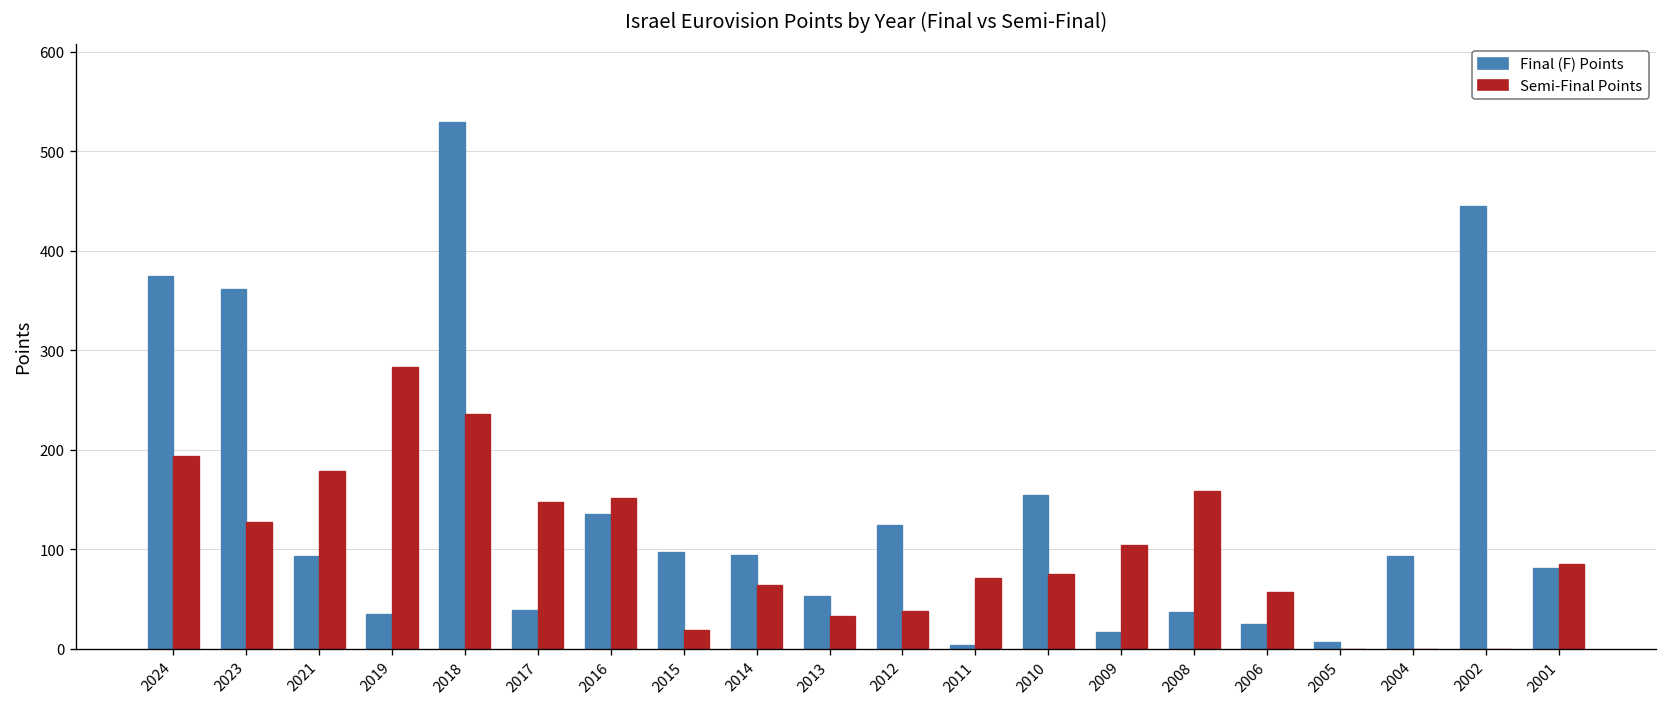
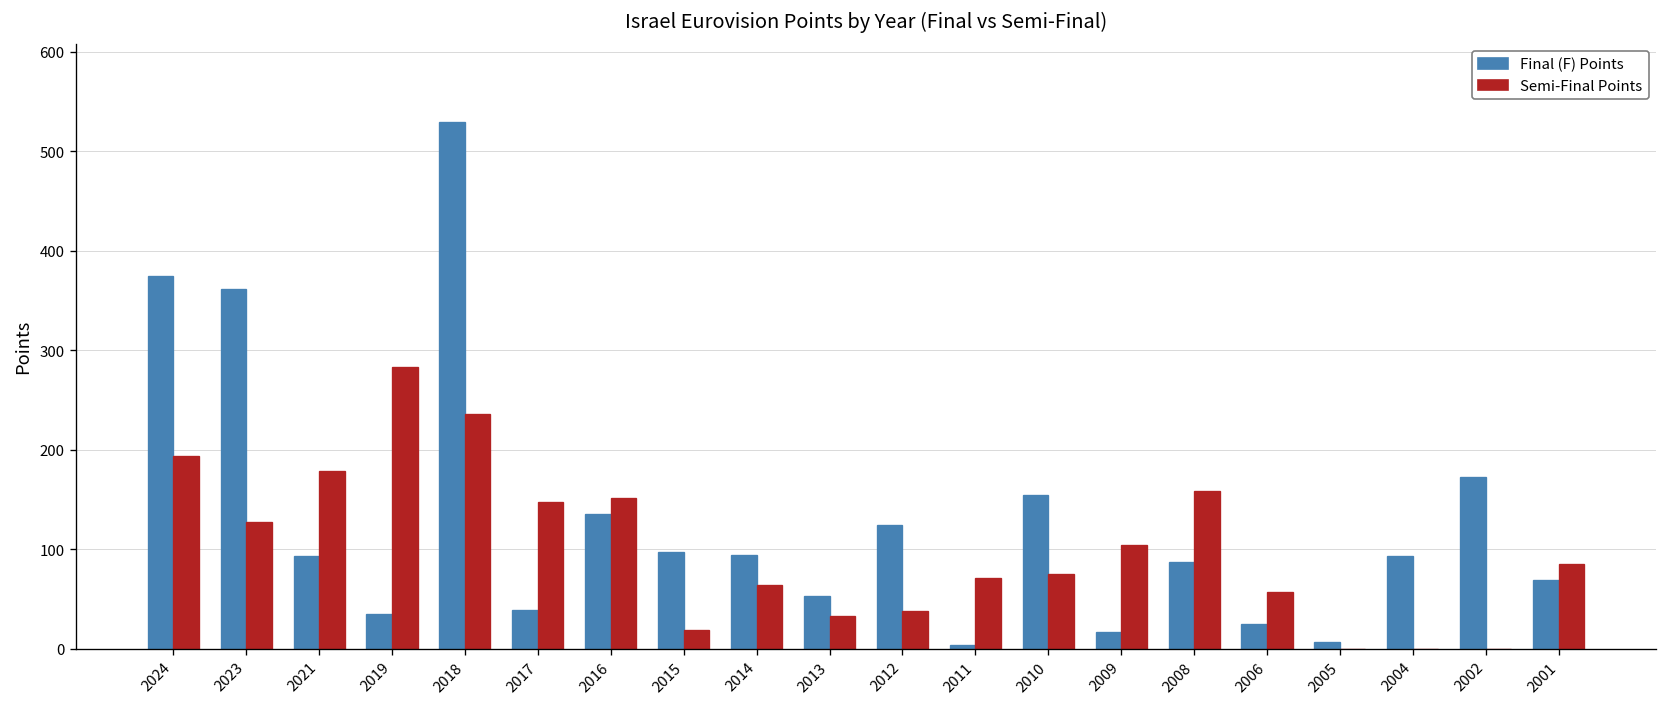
  {
    "Final (F) Points": {
      "2024": 380,
      "2023": 360,
      "2021": 90,
      "2019": 40,
      "2018": 530,
      "2017": 40,
      "2016": 140,
      "2015": 100,
      "2014": 90,
      "2013": 50,
      "2012": 120,
      "2011": 0,
      "2010": 150,
      "2009": 20,
-     "2008": 40,
+     "2008": 90,
      "2006": 30,
      "2005": 10,
      "2004": 90,
-     "2002": 450,
-     "2001": 80
+     "2002": 170,
+     "2001": 70
    },
    "Semi-Final Points": {
      "2024": 190,
      "2023": 130,
      "2021": 180,
      "2019": 280,
      "2018": 240,
      "2017": 150,
      "2016": 150,
      "2015": 20,
      "2014": 60,
      "2013": 30,
      "2012": 40,
      "2011": 70,
      "2010": 80,
      "2009": 100,
      "2008": 160,
      "2006": 60,
      "2005": 0,
      "2004": 0,
      "2002": 0,
      "2001": 90
    }
  }
